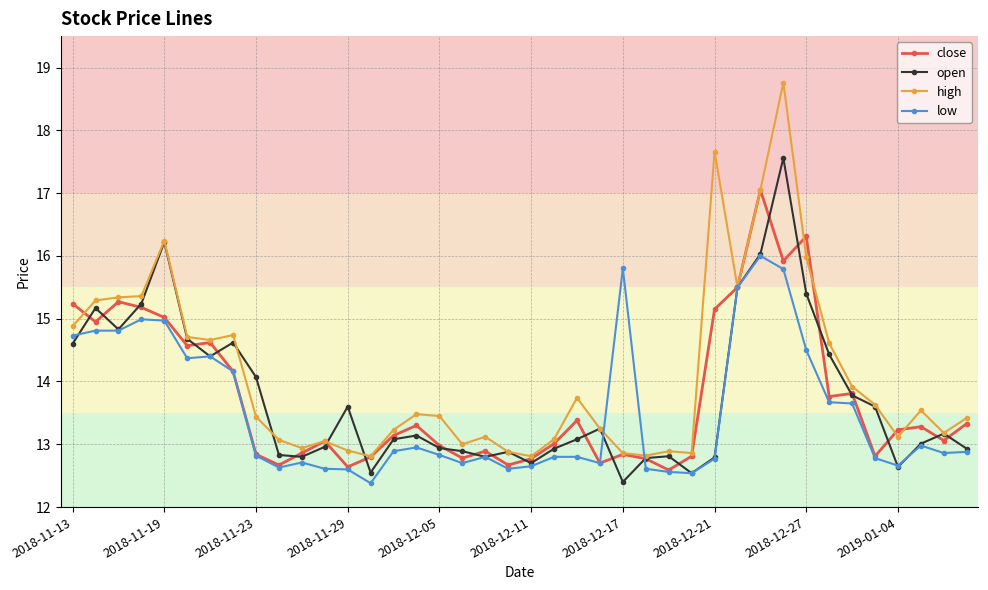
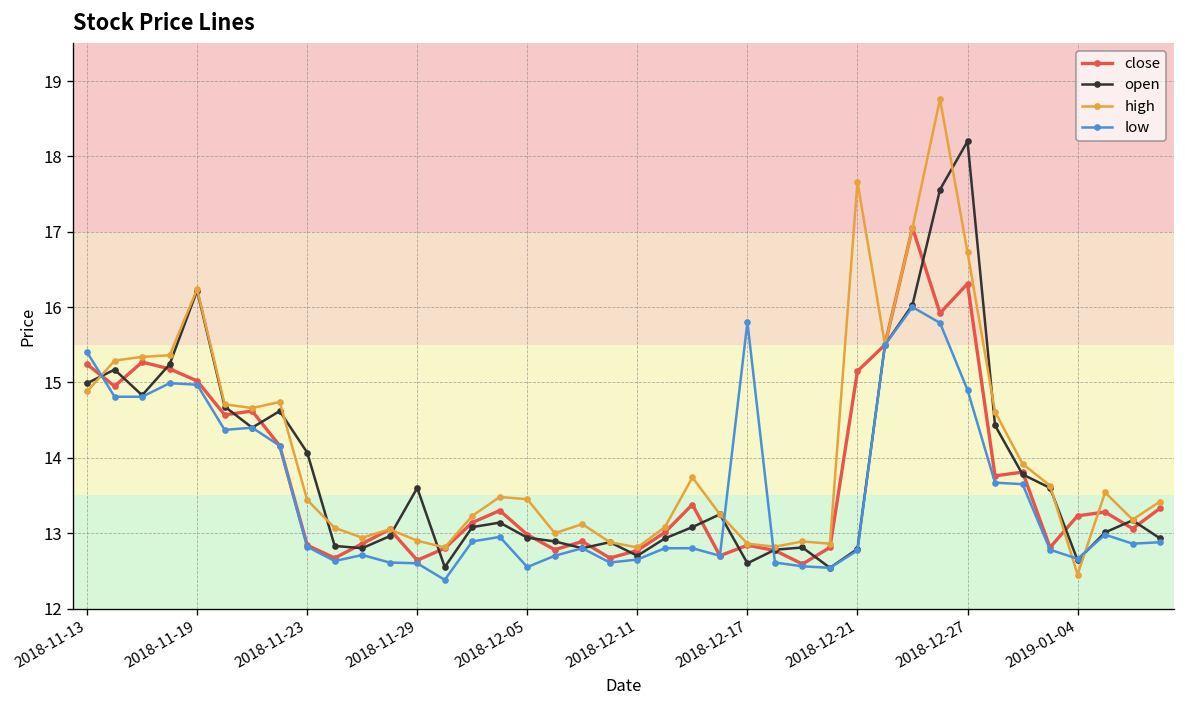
  {
    "close": {
      "2018-11-13": 15.2,
      "2018-11-19": 15.0,
      "2018-12-05": 13.0,
      "2018-12-21": 15.2,
      "2018-12-27": 16.3,
      "2019-01-04": 13.2
    },
    "open": {
-     "2018-11-13": 14.6,
+     "2018-11-13": 15.0,
      "2018-11-23": 14.1,
      "2018-11-29": 13.6,
      "2018-12-05": 12.9,
      "2018-12-11": 12.7,
-     "2018-12-17": 12.4,
-     "2018-12-27": 15.4
+     "2018-12-17": 12.6,
+     "2018-12-27": 18.2
    },
    "high": {
      "2018-11-13": 14.9,
      "2018-11-23": 13.4,
      "2018-11-29": 12.9,
      "2018-12-05": 13.5,
      "2018-12-21": 17.7,
-     "2018-12-27": 16.0,
-     "2019-01-04": 13.1
+     "2018-12-27": 16.7,
+     "2019-01-04": 12.5
    },
    "low": {
-     "2018-11-13": 14.7,
+     "2018-11-13": 15.4,
      "2018-11-19": 15.0,
-     "2018-12-05": 12.8,
+     "2018-12-05": 12.6,
      "2018-12-11": 12.7,
      "2018-12-17": 15.8,
-     "2018-12-27": 14.5
+     "2018-12-27": 14.9
    }
  }
